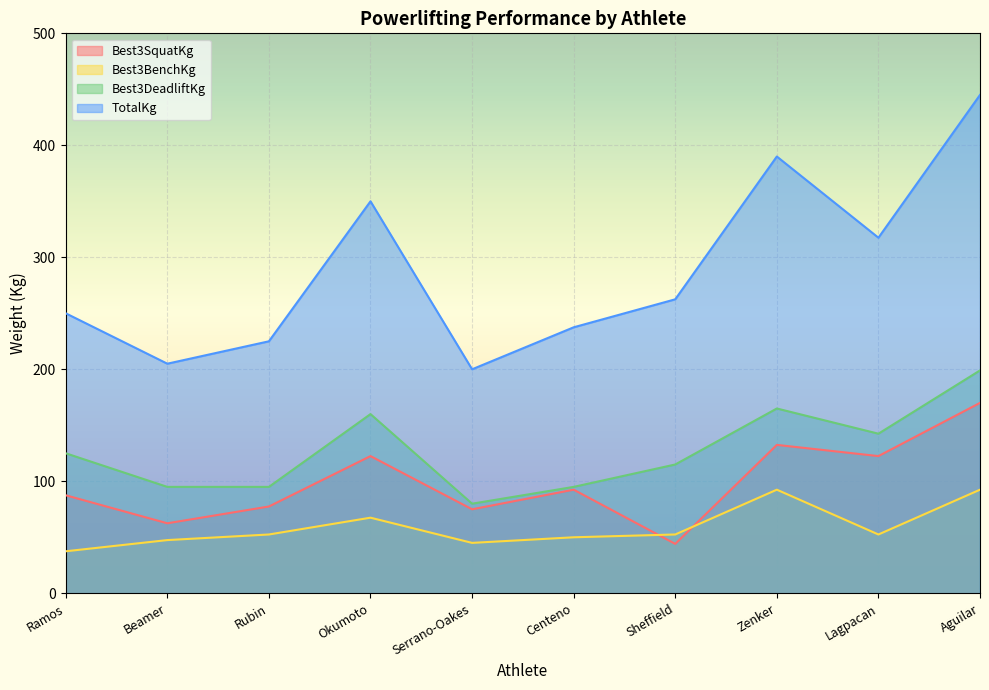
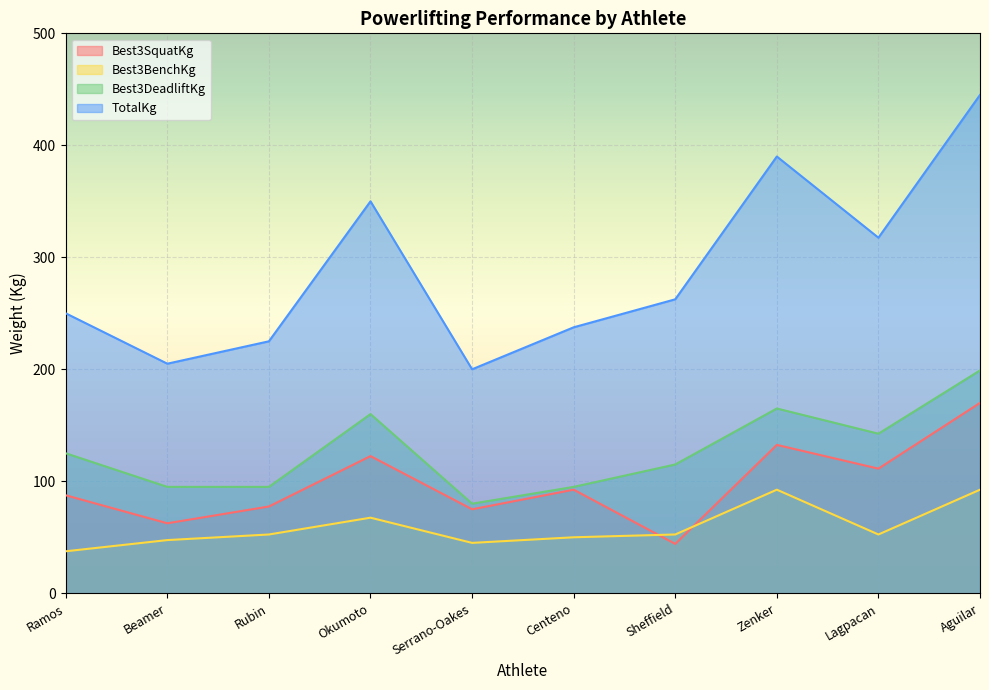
  {
    "Best3SquatKg": {
      "Ramos": 88,
      "Beamer": 63,
      "Rubin": 78,
      "Okumoto": 123,
      "Serrano-Oakes": 75,
      "Centeno": 93,
      "Sheffield": 44,
      "Zenker": 133,
-     "Lagpacan": 123,
+     "Lagpacan": 111,
      "Aguilar": 170
    },
    "Best3BenchKg": {
      "Ramos": 38,
      "Beamer": 48,
      "Rubin": 53,
      "Okumoto": 68,
      "Serrano-Oakes": 45,
      "Centeno": 50,
      "Sheffield": 53,
      "Zenker": 93,
      "Lagpacan": 53,
      "Aguilar": 93
    },
    "Best3DeadliftKg": {
      "Ramos": 125,
      "Beamer": 95,
      "Rubin": 95,
      "Okumoto": 160,
      "Serrano-Oakes": 80,
      "Centeno": 95,
      "Sheffield": 115,
      "Zenker": 165,
      "Lagpacan": 143,
      "Aguilar": 199
    },
    "TotalKg": {
      "Ramos": 250,
      "Beamer": 205,
      "Rubin": 225,
      "Okumoto": 350,
      "Serrano-Oakes": 200,
      "Centeno": 238,
      "Sheffield": 263,
      "Zenker": 390,
      "Lagpacan": 318,
      "Aguilar": 445
    }
  }
